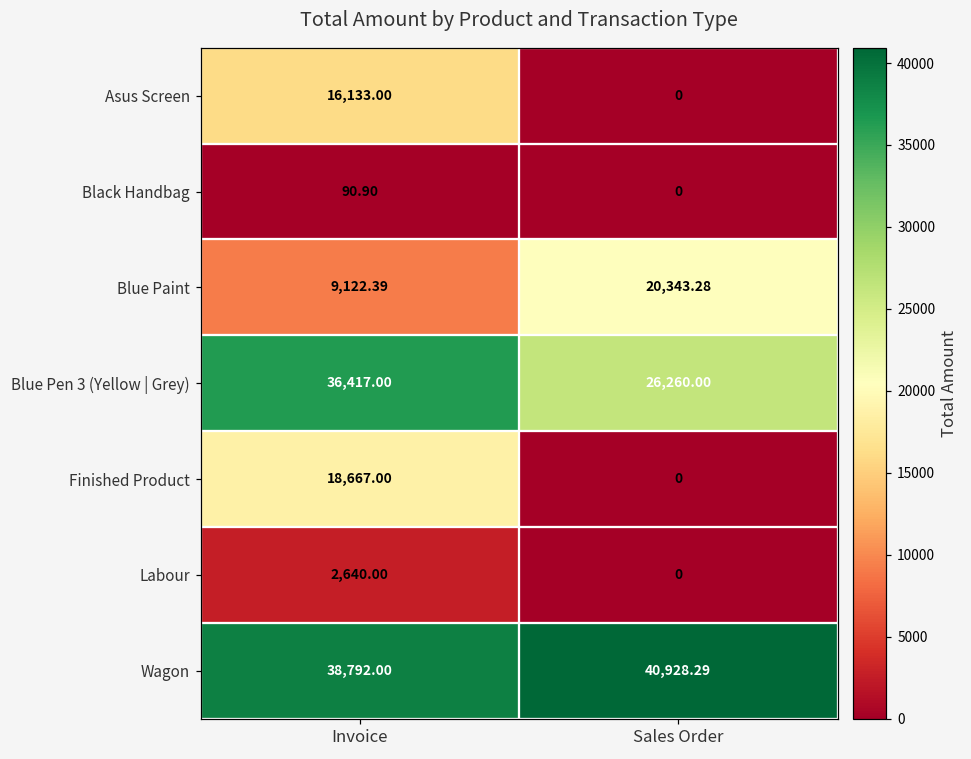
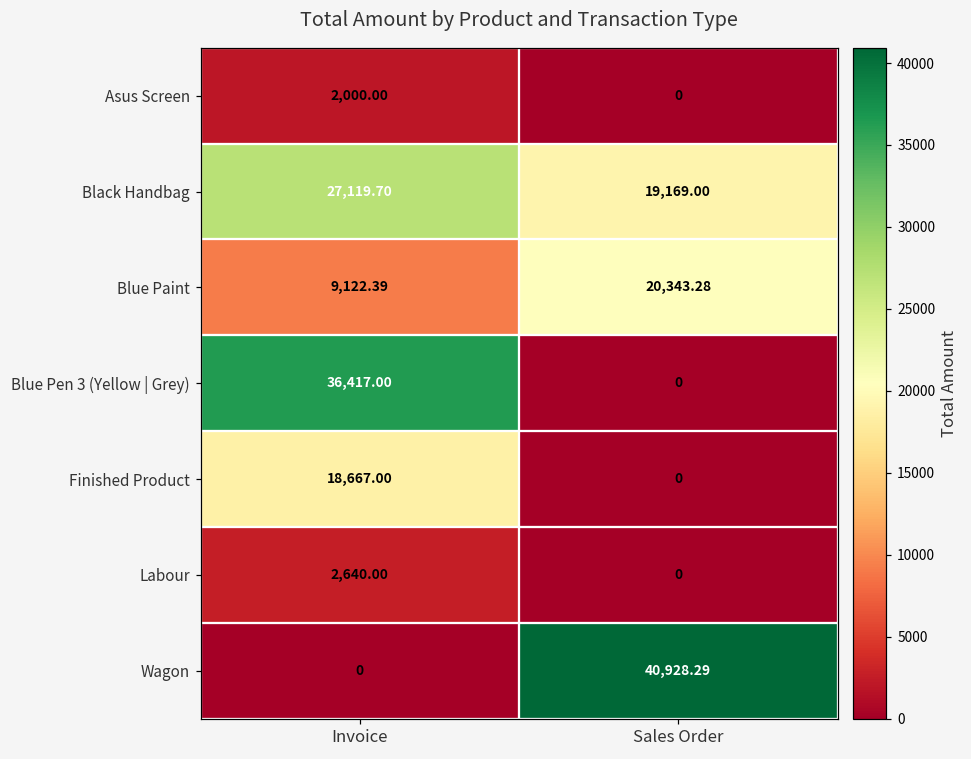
  {
    "Asus Screen": {
-     "Invoice": "16,133.00",
+     "Invoice": "2,000.00",
      "Sales Order": "0"
    },
    "Black Handbag": {
-     "Invoice": "90.90",
-     "Sales Order": "0"
+     "Invoice": "27,119.70",
+     "Sales Order": "19,169.00"
    },
    "Blue Paint": {
      "Invoice": "9,122.39",
      "Sales Order": "20,343.28"
    },
    "Blue Pen 3 (Yellow | Grey)": {
      "Invoice": "36,417.00",
-     "Sales Order": "26,260.00"
+     "Sales Order": "0"
    },
    "Finished Product": {
      "Invoice": "18,667.00",
      "Sales Order": "0"
    },
    "Labour": {
      "Invoice": "2,640.00",
      "Sales Order": "0"
    },
    "Wagon": {
-     "Invoice": "38,792.00",
+     "Invoice": "0",
      "Sales Order": "40,928.29"
    }
  }
